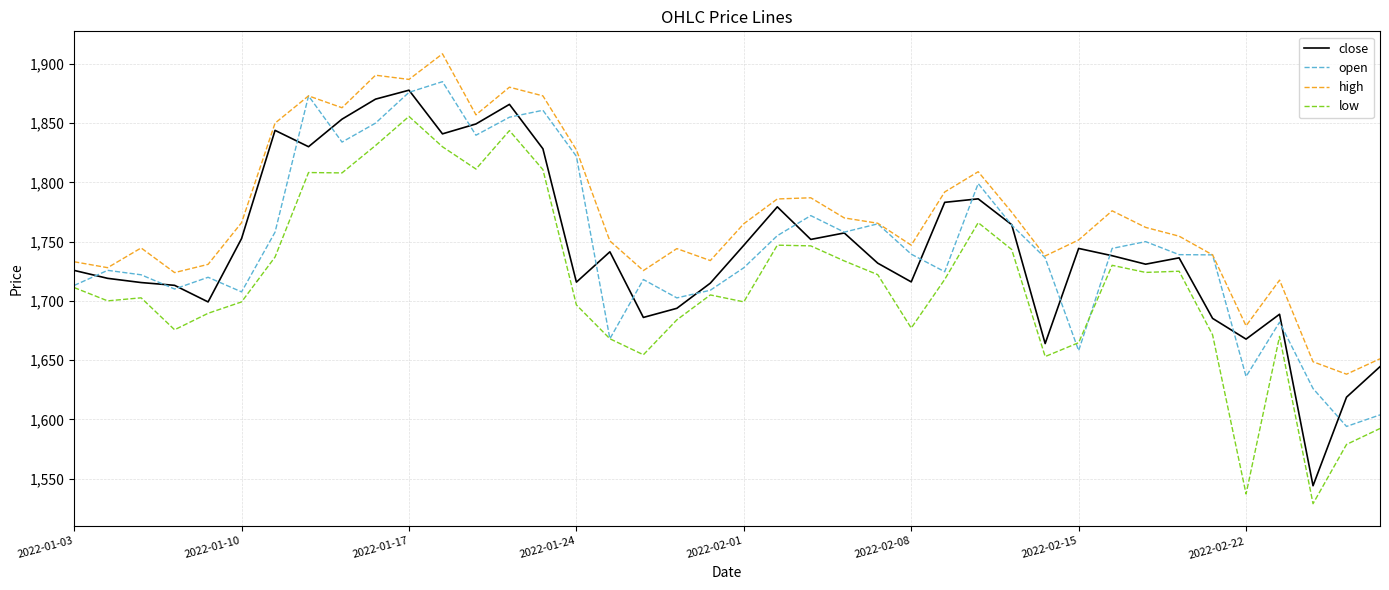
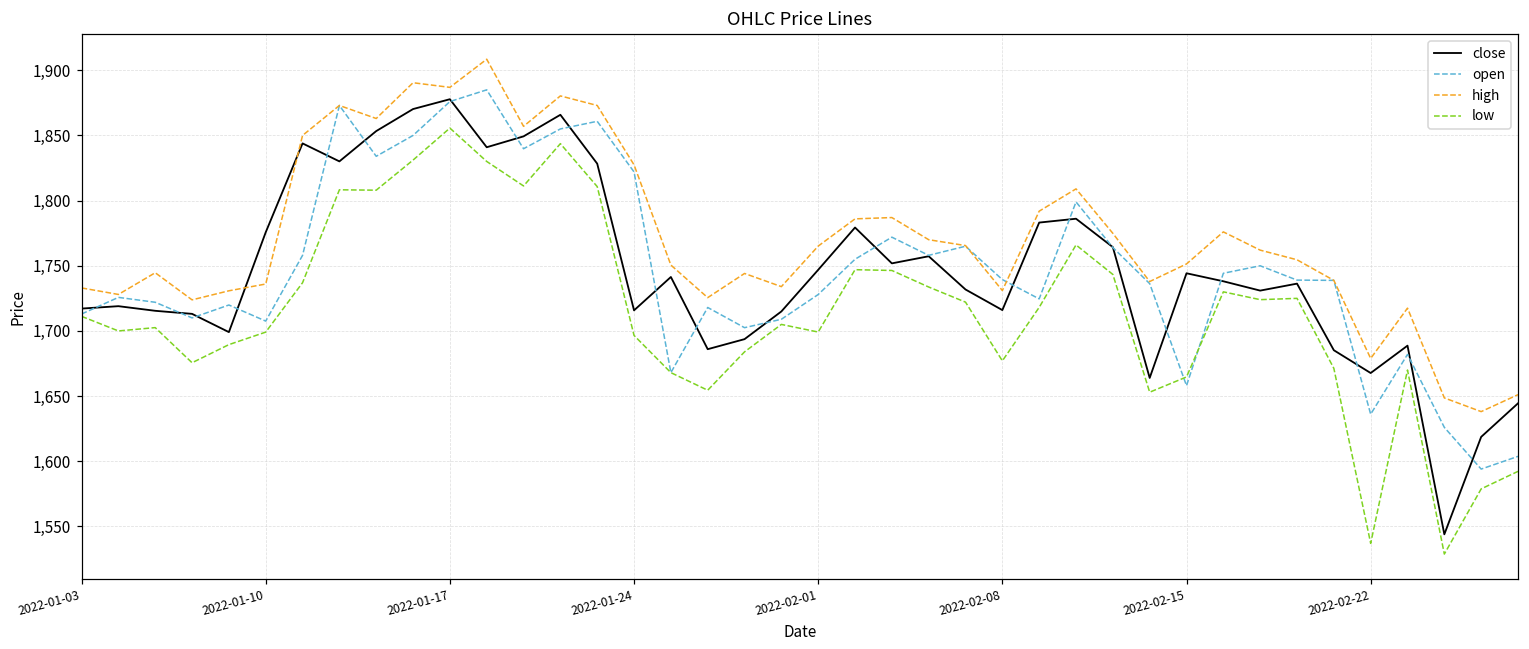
  {
    "close": {
-     "2022-01-03": "1,726",
-     "2022-01-10": "1,753",
+     "2022-01-03": "1,717",
+     "2022-01-10": "1,776",
      "2022-01-24": "1,716",
      "2022-02-01": "1,747",
      "2022-02-08": "1,716",
      "2022-02-15": "1,744",
      "2022-02-22": "1,668"
    },
    "open": {
      "2022-01-10": "1,708",
      "2022-01-24": "1,822",
      "2022-02-01": "1,728",
      "2022-02-08": "1,739",
      "2022-02-15": "1,658",
      "2022-02-22": "1,636"
    },
    "high": {
      "2022-01-03": "1,733",
-     "2022-01-10": "1,766",
+     "2022-01-10": "1,736",
      "2022-01-17": "1,887",
      "2022-01-24": "1,827",
      "2022-02-01": "1,765",
-     "2022-02-08": "1,747",
+     "2022-02-08": "1,731",
      "2022-02-15": "1,751",
      "2022-02-22": "1,679"
    },
    "low": {
      "2022-01-10": "1,699",
      "2022-01-17": "1,856",
      "2022-01-24": "1,697",
      "2022-02-01": "1,699",
      "2022-02-08": "1,677",
      "2022-02-15": "1,665",
      "2022-02-22": "1,537"
    }
  }
